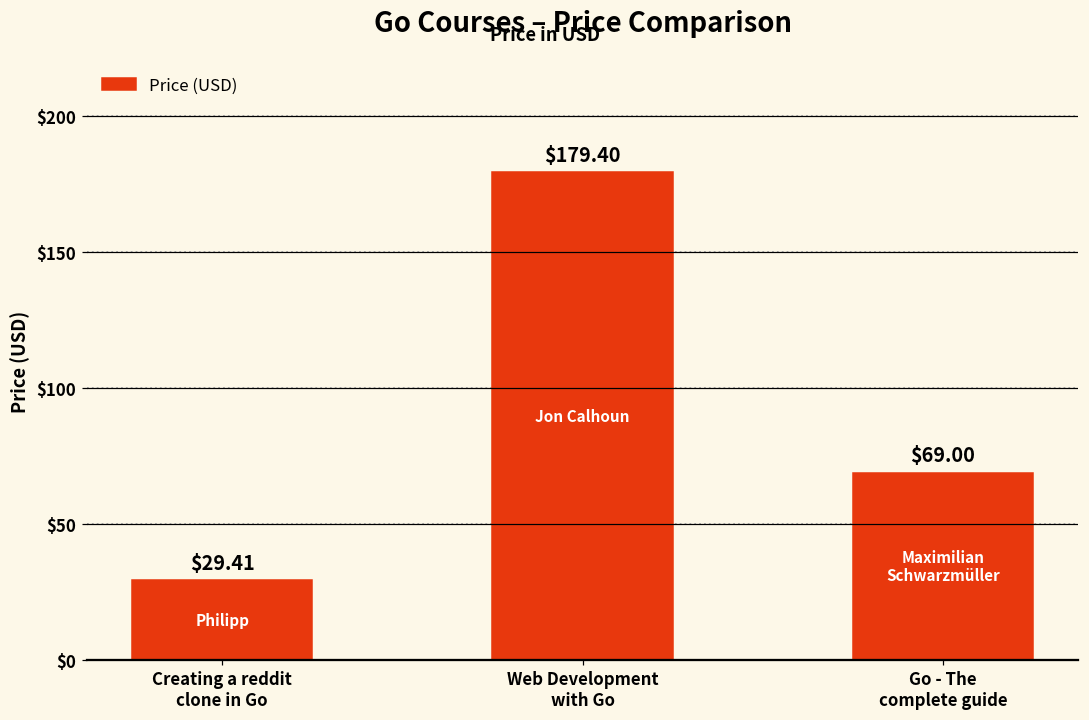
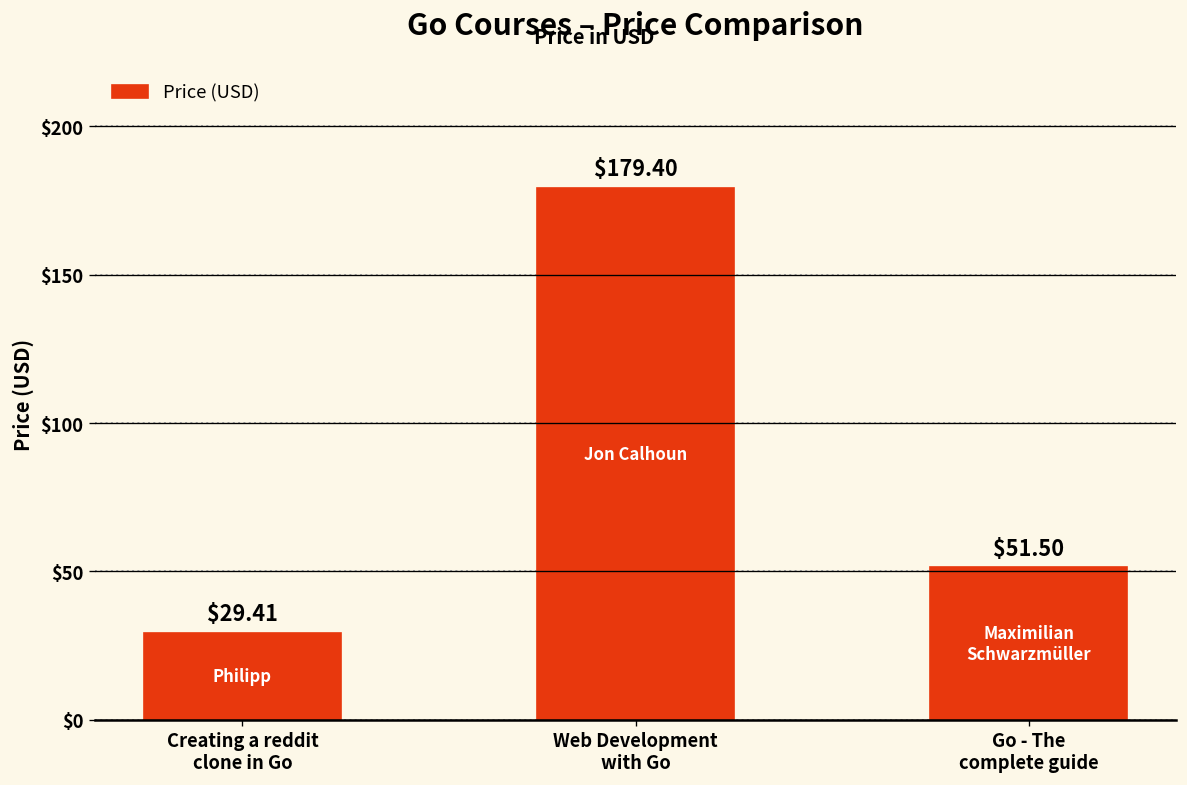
  {
    "Creating a reddit clone in Go": "$29.41",
    "Web Development with Go": "$179.40",
-   "Go - The complete guide": "$69.00"
+   "Go - The complete guide": "$51.50"
  }
